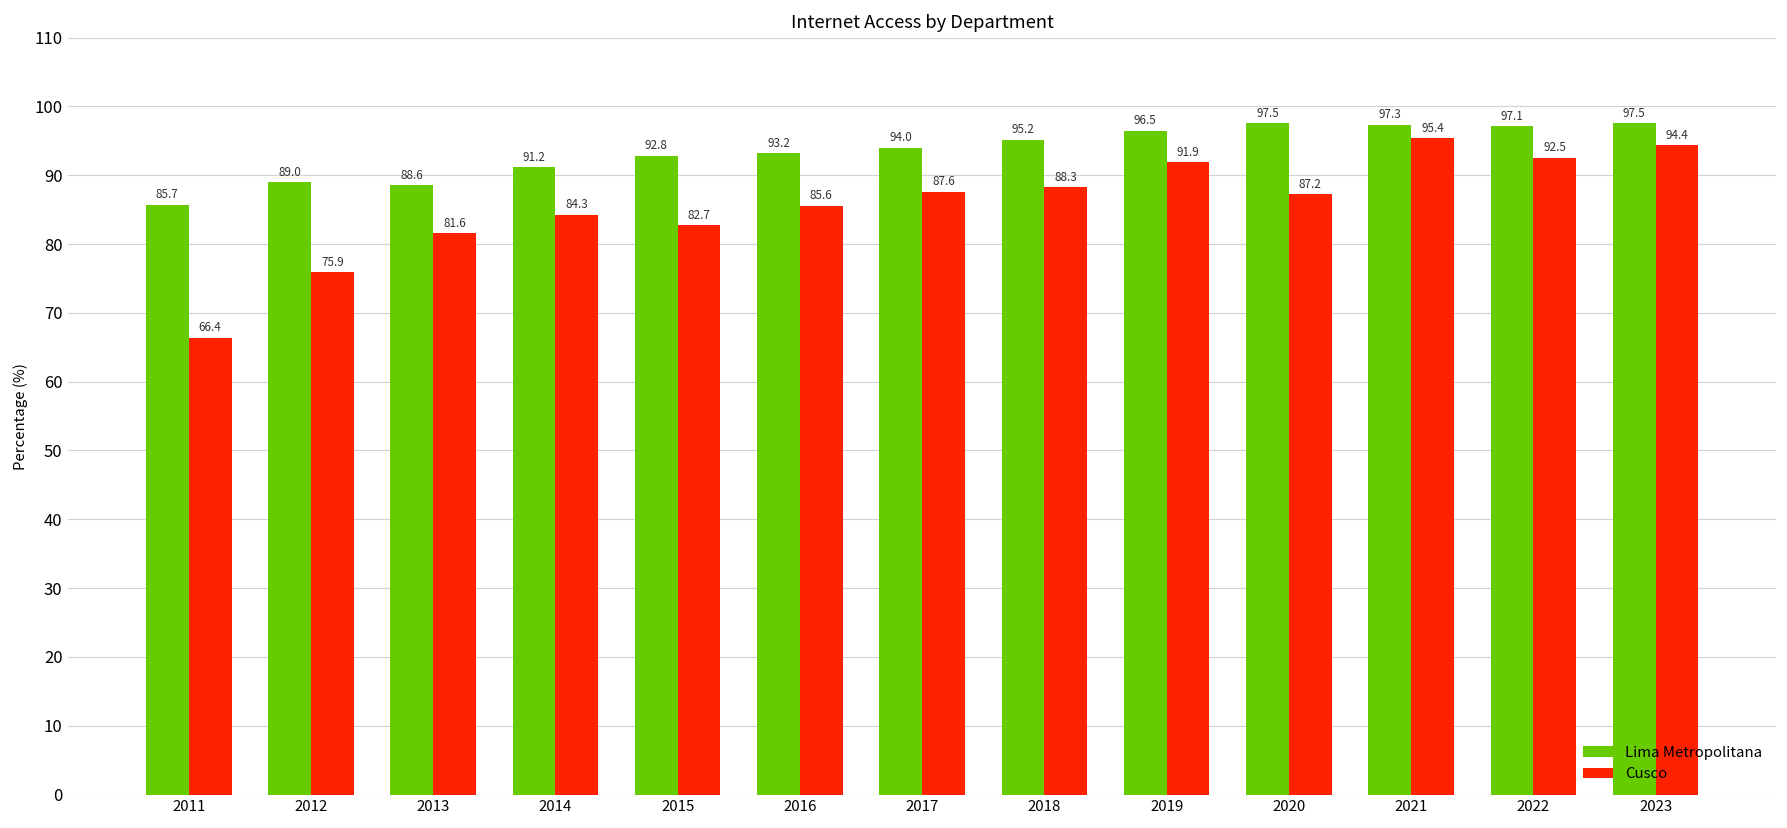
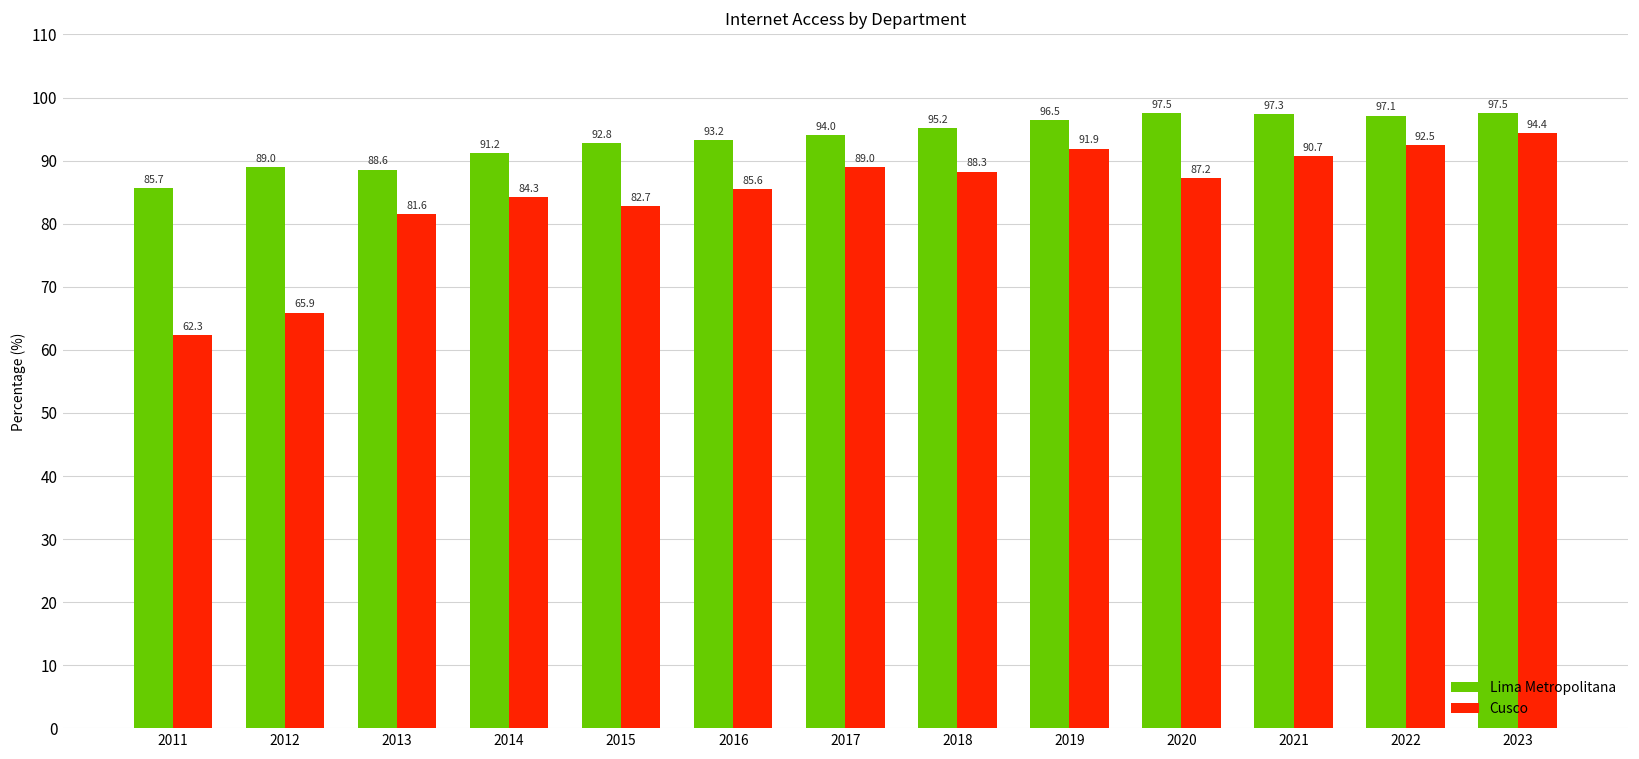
  {
    "Lima Metropolitana": {
      "2011": 85.7,
      "2012": 89.0,
      "2013": 88.6,
      "2014": 91.2,
      "2015": 92.8,
      "2016": 93.2,
      "2017": 94.0,
      "2018": 95.2,
      "2019": 96.5,
      "2020": 97.5,
      "2021": 97.3,
      "2022": 97.1,
      "2023": 97.5
    },
    "Cusco": {
-     "2011": 66.4,
-     "2012": 75.9,
+     "2011": 62.3,
+     "2012": 65.9,
      "2013": 81.6,
      "2014": 84.3,
      "2015": 82.7,
      "2016": 85.6,
-     "2017": 87.6,
+     "2017": 89.0,
      "2018": 88.3,
      "2019": 91.9,
      "2020": 87.2,
-     "2021": 95.4,
+     "2021": 90.7,
      "2022": 92.5,
      "2023": 94.4
    }
  }
